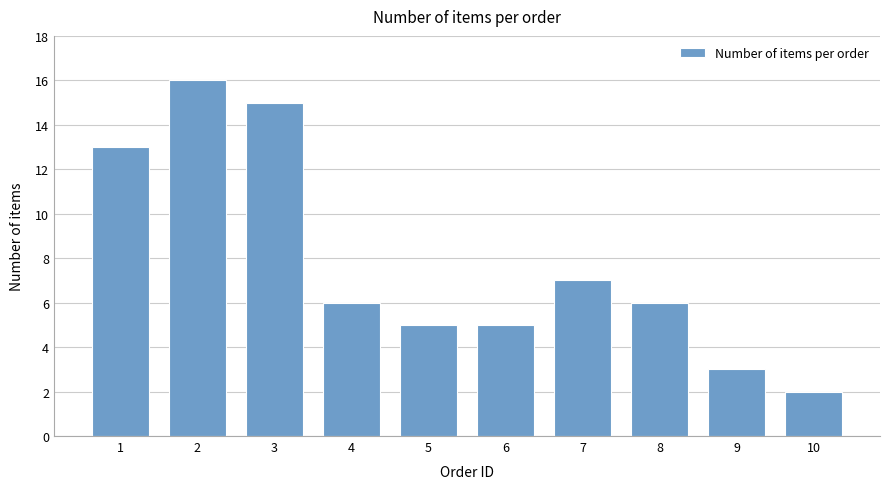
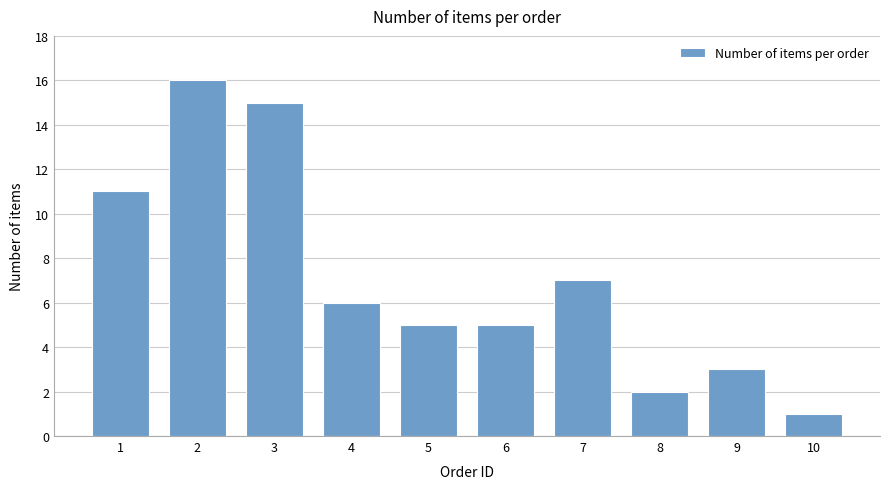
  {
-   "1": 13,
+   "1": 11,
    "2": 16,
    "3": 15,
    "4": 6,
    "5": 5,
    "6": 5,
    "7": 7,
-   "8": 6,
+   "8": 2,
    "9": 3,
-   "10": 2
+   "10": 1
  }
